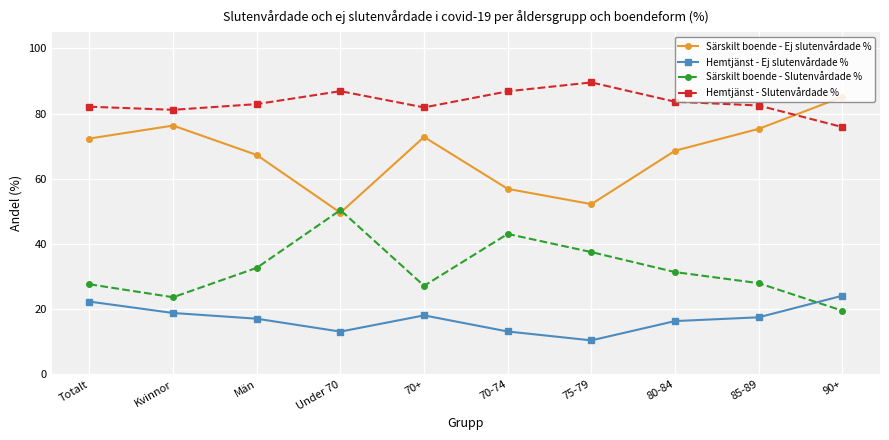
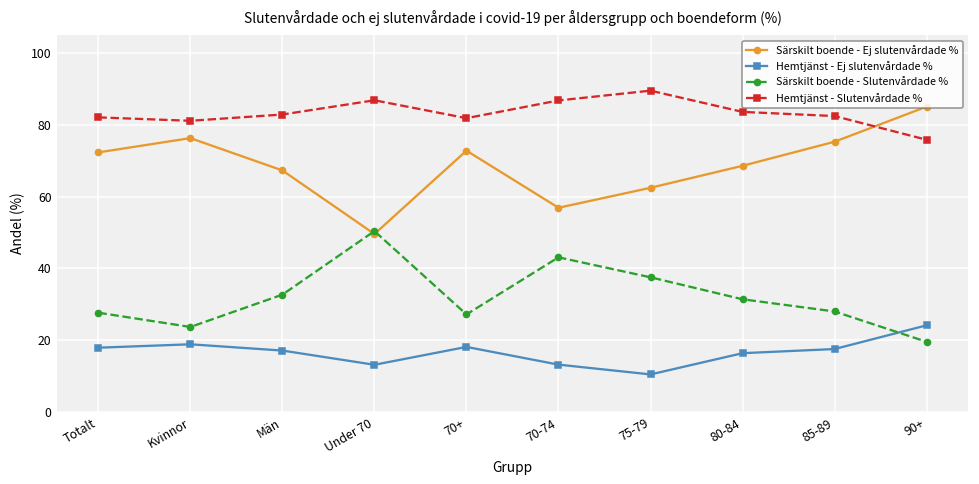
  {
    "Särskilt boende - Ej slutenvårdade %": {
      "Totalt": 72,
      "Kvinnor": 76,
      "Män": 67,
      "Under 70": 50,
      "70+": 73,
      "70-74": 57,
-     "75-79": 52,
+     "75-79": 62,
      "80-84": 69,
      "85-89": 75
    },
    "Hemtjänst - Ej slutenvårdade %": {
-     "Totalt": 22,
+     "Totalt": 18,
      "Kvinnor": 19,
      "Män": 17,
      "Under 70": 13,
      "70+": 18,
      "70-74": 13,
      "75-79": 10,
      "80-84": 16,
      "85-89": 18,
      "90+": 24
    },
    "Särskilt boende - Slutenvårdade %": {
      "Totalt": 28,
      "Kvinnor": 24,
      "Män": 33,
      "Under 70": 50,
      "70+": 27,
      "70-74": 43,
      "75-79": 38,
      "80-84": 31,
      "85-89": 28,
      "90+": 20
    },
    "Hemtjänst - Slutenvårdade %": {
      "Totalt": 82,
      "Kvinnor": 81,
      "Män": 83,
      "Under 70": 87,
      "70+": 82,
      "70-74": 87,
      "75-79": 90,
      "85-89": 82,
      "90+": 76
    }
  }
